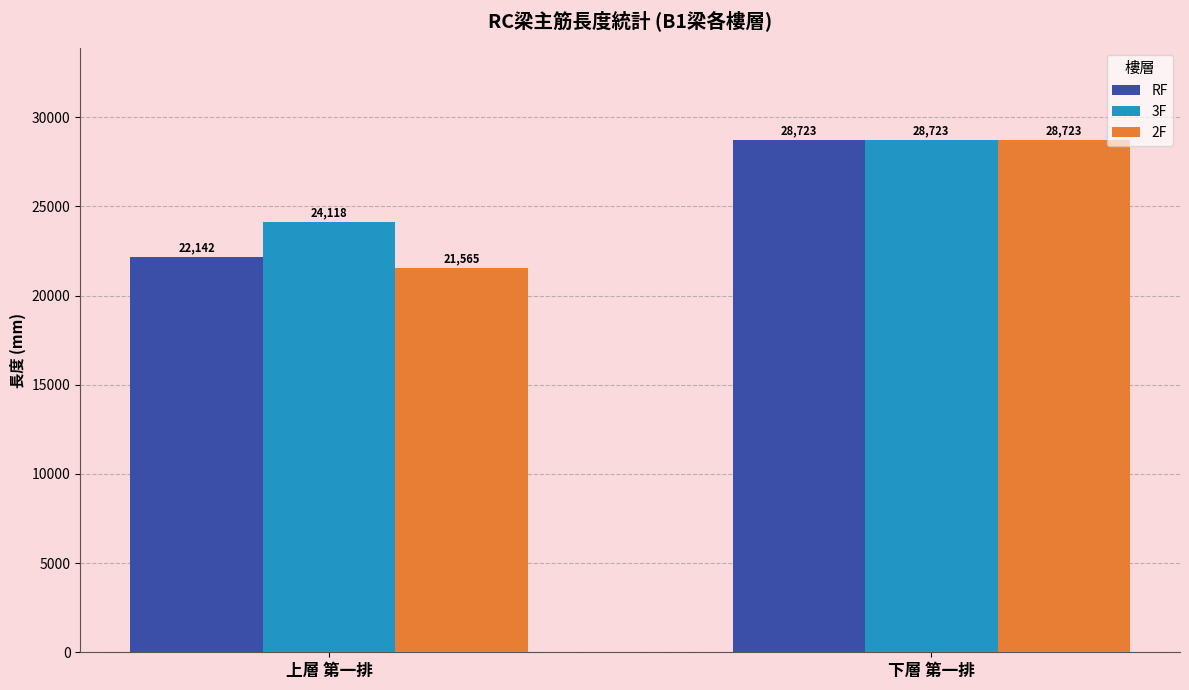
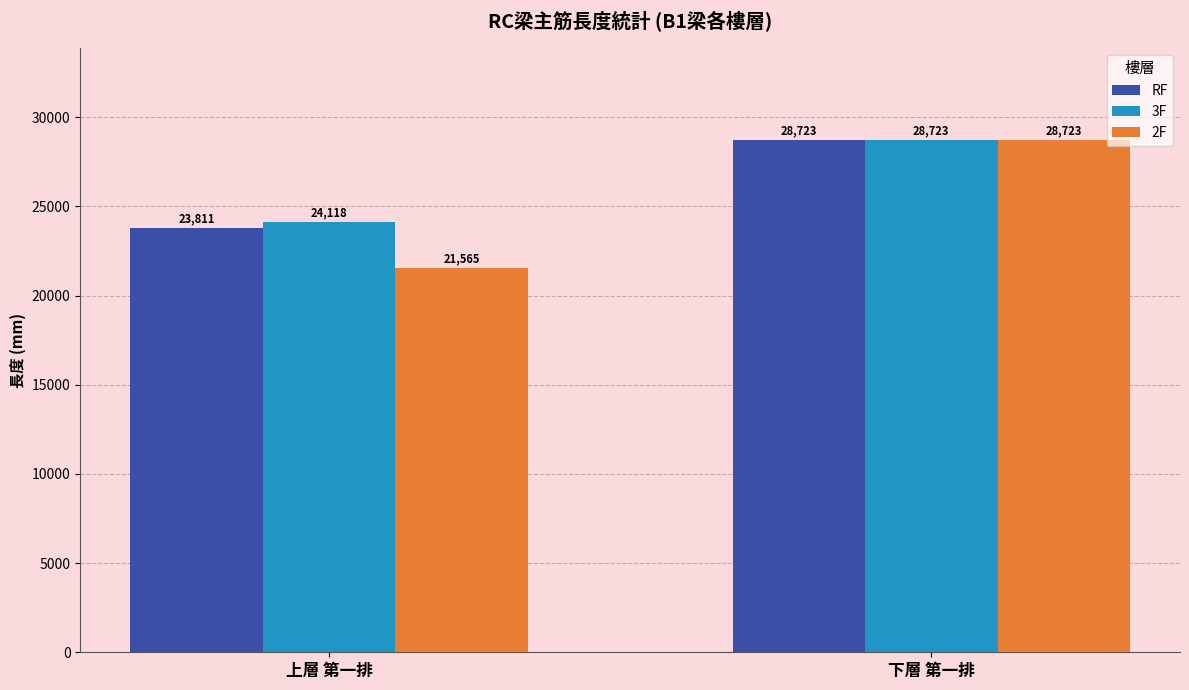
  {
    "RF": {
-     "上層 第一排": "22,142",
+     "上層 第一排": "23,811",
      "下層 第一排": "28,723"
    },
    "3F": {
      "上層 第一排": "24,118",
      "下層 第一排": "28,723"
    },
    "2F": {
      "上層 第一排": "21,565",
      "下層 第一排": "28,723"
    }
  }
